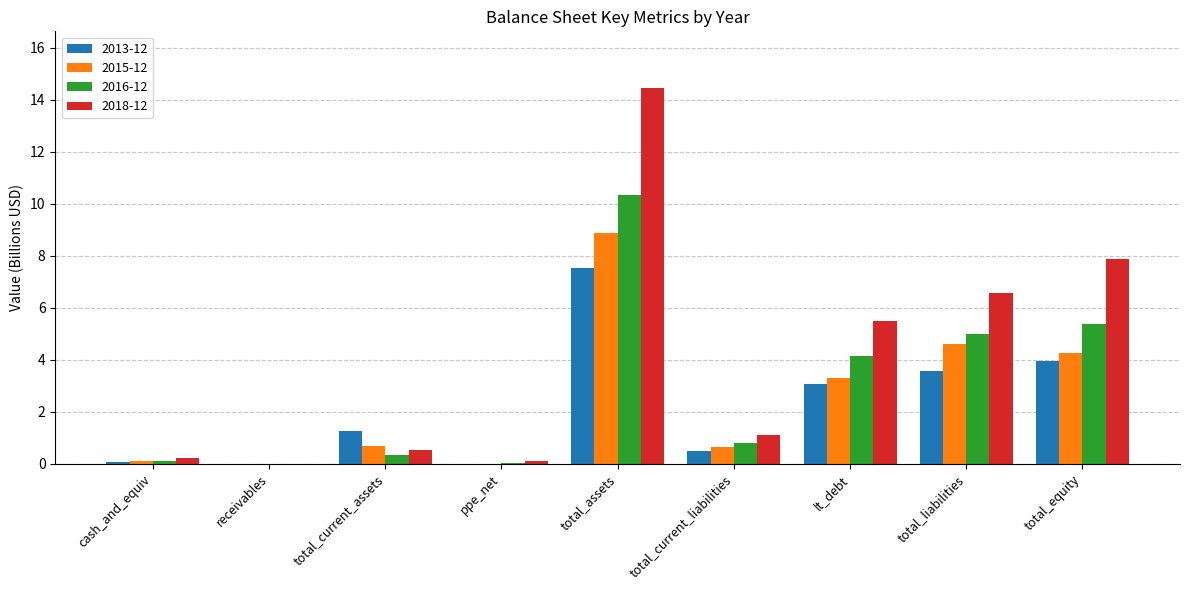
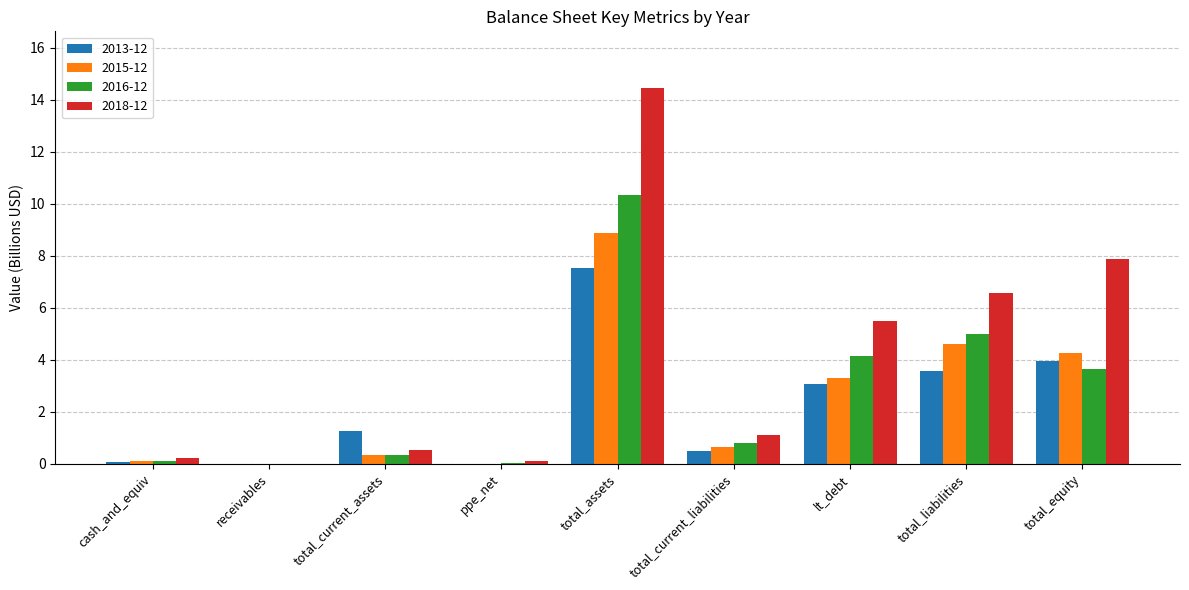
  {
    "2013-12": {
      "total_current_assets": 1.3,
      "ppe_net": 0.0,
      "total_assets": 7.5,
      "total_current_liabilities": 0.5,
      "lt_debt": 3.1,
      "total_liabilities": 3.6,
      "total_equity": 4.0
    },
    "2015-12": {
      "cash_and_equiv": 0.1,
-     "total_current_assets": 0.7,
+     "total_current_assets": 0.4,
      "total_assets": 8.9,
      "total_current_liabilities": 0.7,
      "lt_debt": 3.3,
      "total_liabilities": 4.6,
      "total_equity": 4.3
    },
    "2016-12": {
      "cash_and_equiv": 0.1,
      "total_current_assets": 0.3,
      "total_assets": 10.4,
      "total_current_liabilities": 0.8,
      "lt_debt": 4.2,
      "total_liabilities": 5.0,
-     "total_equity": 5.4
+     "total_equity": 3.7
    },
    "2018-12": {
      "cash_and_equiv": 0.2,
      "total_current_assets": 0.5,
      "total_assets": 14.5,
      "total_current_liabilities": 1.1,
      "lt_debt": 5.5,
      "total_liabilities": 6.6,
      "total_equity": 7.9
    }
  }
